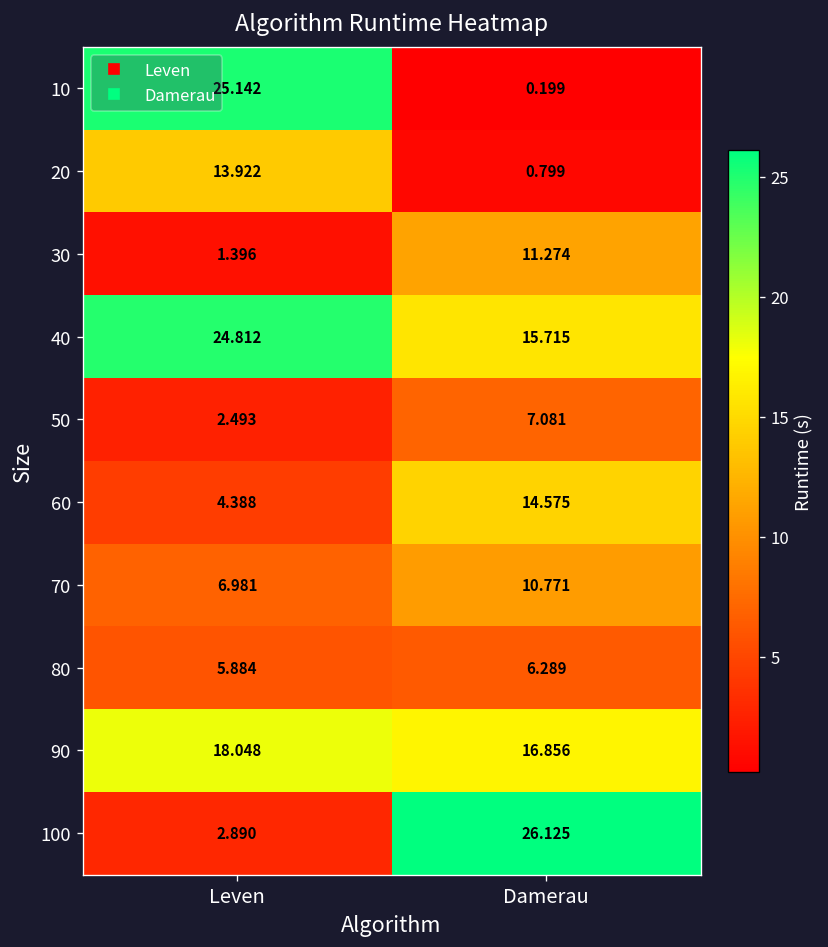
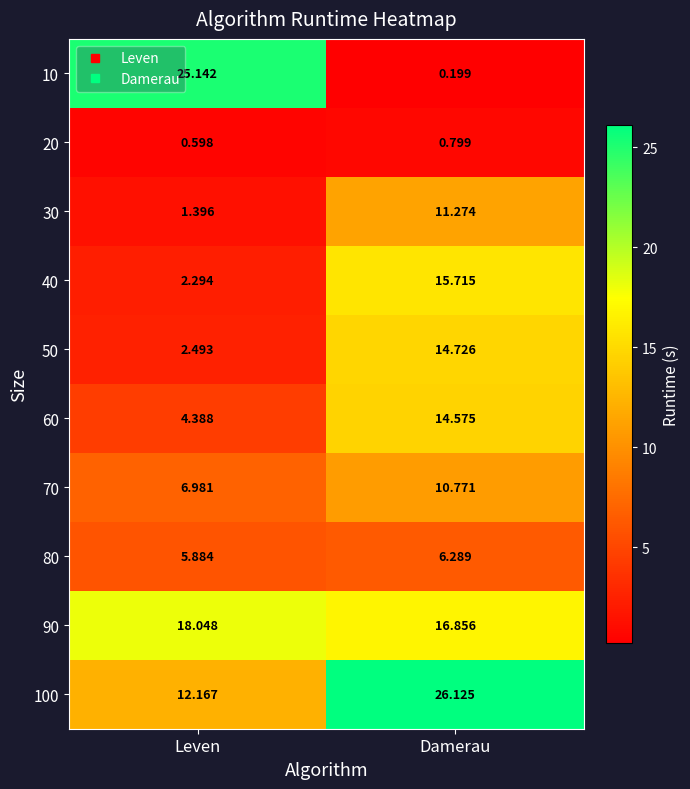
  {
    "10": {
      "Damerau": 0.199
    },
    "20": {
-     "Leven": 13.922,
+     "Leven": 0.598,
      "Damerau": 0.799
    },
    "30": {
      "Leven": 1.396,
      "Damerau": 11.274
    },
    "40": {
-     "Leven": 24.812,
+     "Leven": 2.294,
      "Damerau": 15.715
    },
    "50": {
      "Leven": 2.493,
-     "Damerau": 7.081
+     "Damerau": 14.726
    },
    "60": {
      "Leven": 4.388,
      "Damerau": 14.575
    },
    "70": {
      "Leven": 6.981,
      "Damerau": 10.771
    },
    "80": {
      "Leven": 5.884,
      "Damerau": 6.289
    },
    "90": {
      "Leven": 18.048,
      "Damerau": 16.856
    },
    "100": {
-     "Leven": 2.890,
+     "Leven": 12.167,
      "Damerau": 26.125
    }
  }
